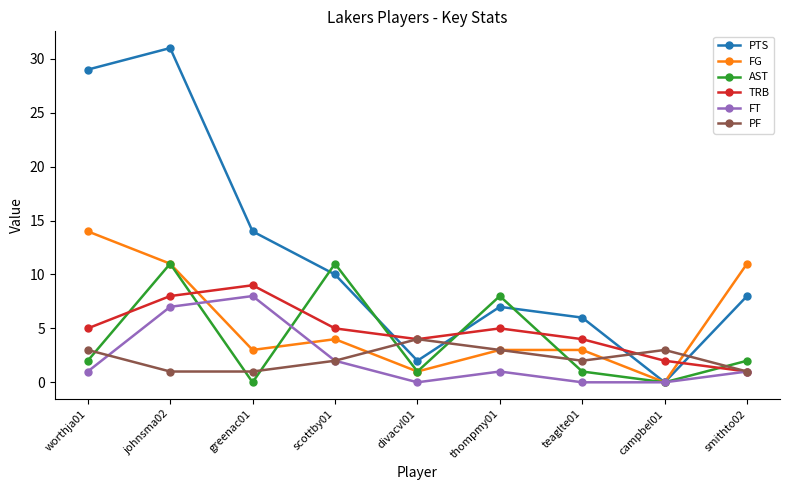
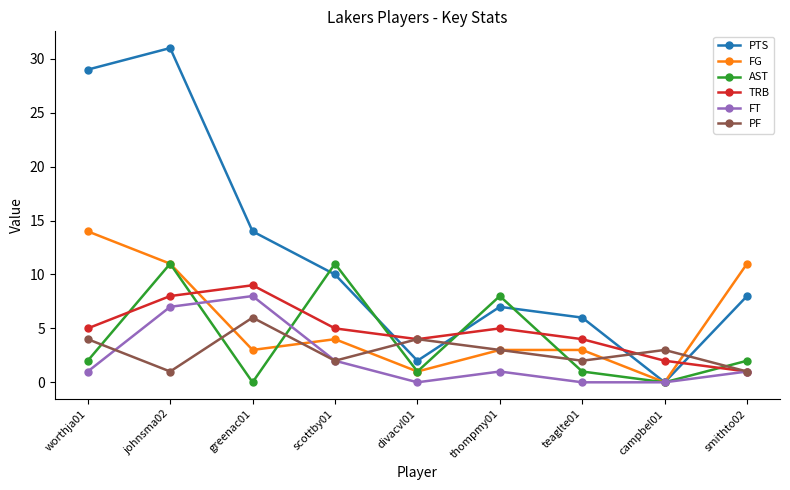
  {
    "PTS": {
      "worthja01": 29,
      "johnsma02": 31,
      "greenac01": 14,
      "scottby01": 10,
      "divacvl01": 2,
      "thompmy01": 7,
      "teaglte01": 6,
      "smithto02": 8
    },
    "FG": {
      "worthja01": 14,
      "greenac01": 3,
      "scottby01": 4,
      "teaglte01": 3,
      "smithto02": 11
    },
    "AST": {
      "worthja01": 2,
      "greenac01": 0,
      "scottby01": 11,
      "thompmy01": 8,
      "teaglte01": 1,
      "smithto02": 2
    },
    "TRB": {
      "worthja01": 5,
      "johnsma02": 8,
      "greenac01": 9,
      "scottby01": 5,
      "thompmy01": 5,
      "teaglte01": 4,
      "campbel01": 2
    },
    "FT": {
      "worthja01": 1,
      "johnsma02": 7,
      "greenac01": 8,
      "divacvl01": 0,
      "thompmy01": 1,
      "teaglte01": 0
    },
    "PF": {
-     "worthja01": 3,
+     "worthja01": 4,
      "johnsma02": 1,
-     "greenac01": 1,
+     "greenac01": 6,
      "teaglte01": 2,
      "campbel01": 3
    }
  }
